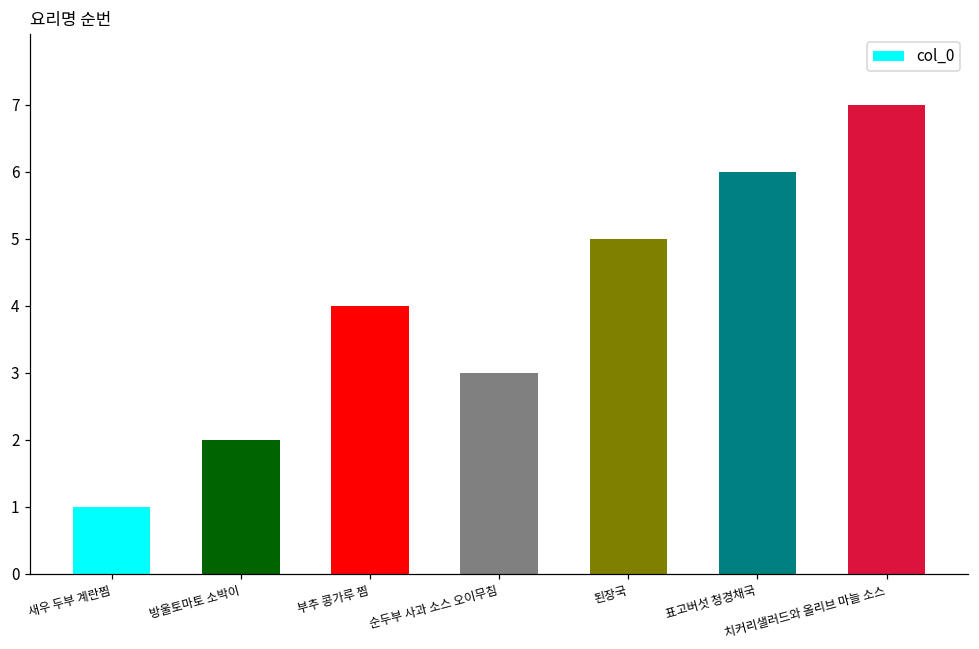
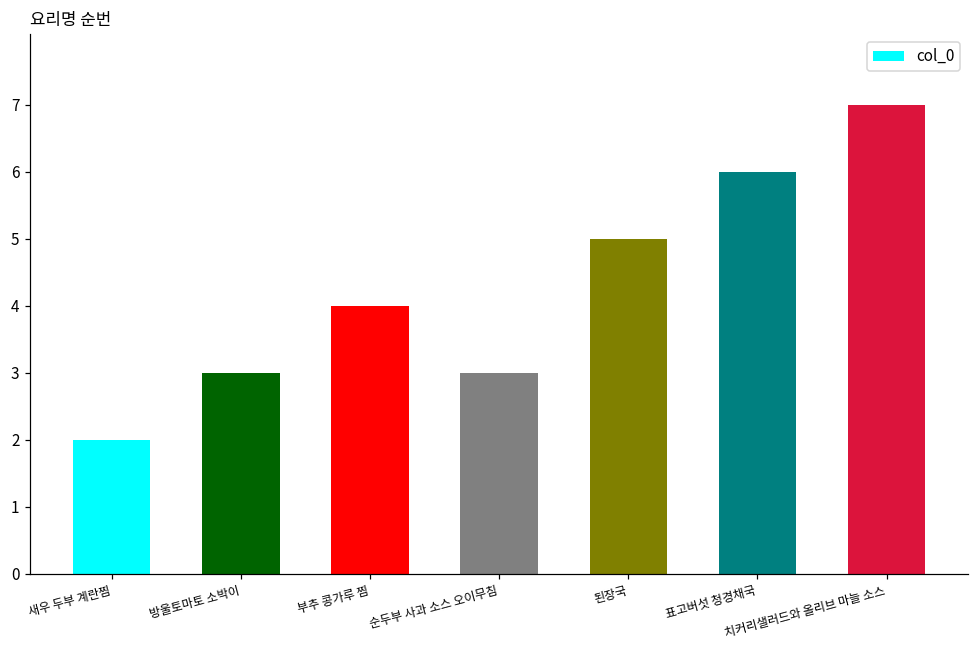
  {
-   "새우 두부 계란찜": 1,
-   "방울토마토 소박이": 2,
+   "새우 두부 계란찜": 2,
+   "방울토마토 소박이": 3,
    "부추 콩가루 찜": 4,
    "순두부 사과 소스 오이무침": 3,
    "된장국": 5,
    "표고버섯 청경채국": 6,
    "치커리샐러드와 올리브 마늘 소스": 7
  }
